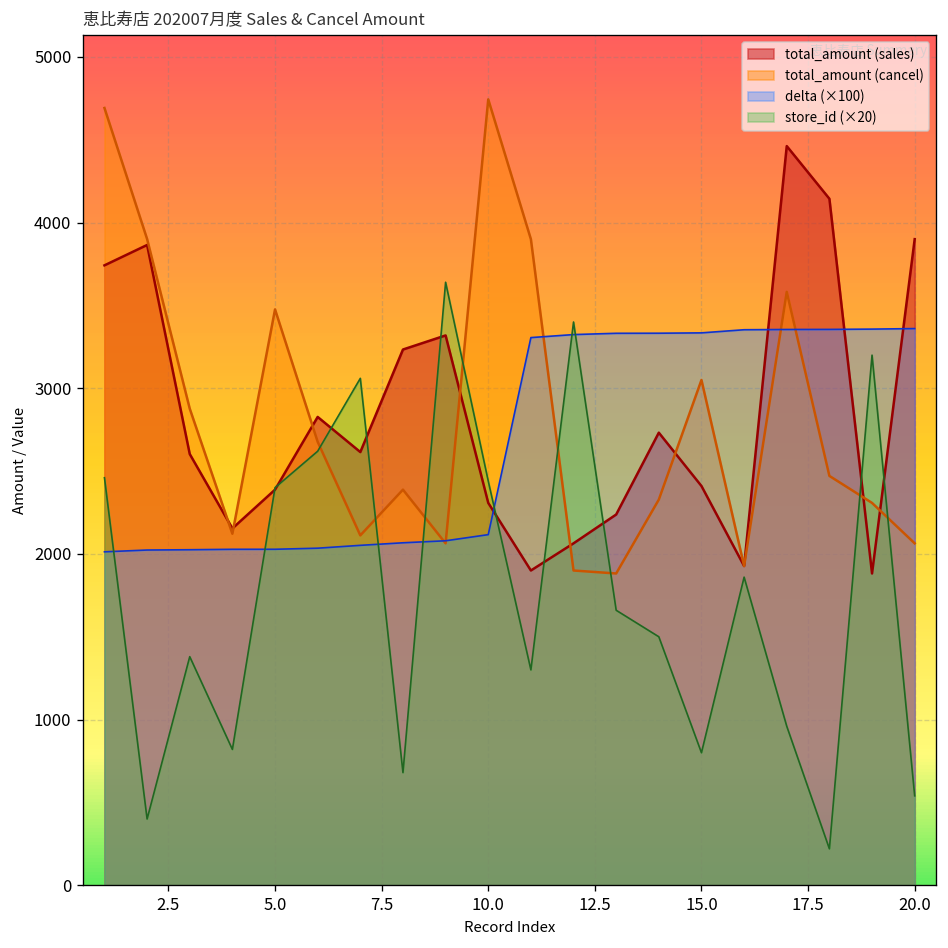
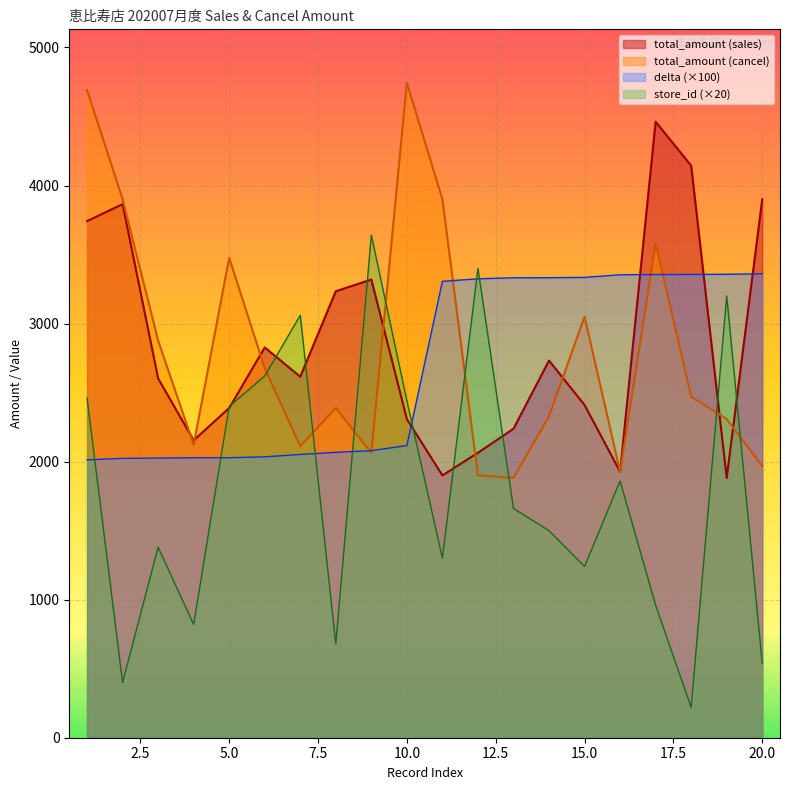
  {
    "total_amount (sales)": {
      "10.0": 2310,
      "15.0": 2410,
      "20.0": 3900
    },
    "total_amount (cancel)": {
      "5.0": 3480,
      "10.0": 4740,
      "15.0": 3050,
-     "20.0": 2060
+     "20.0": 1970
    },
    "delta (×100)": {
      "5.0": 2030,
      "10.0": 2120,
      "15.0": 3330,
      "20.0": 3360
    },
    "store_id (×20)": {
      "10.0": 2440,
-     "15.0": 800,
+     "15.0": 1240,
      "20.0": 540
    }
  }
